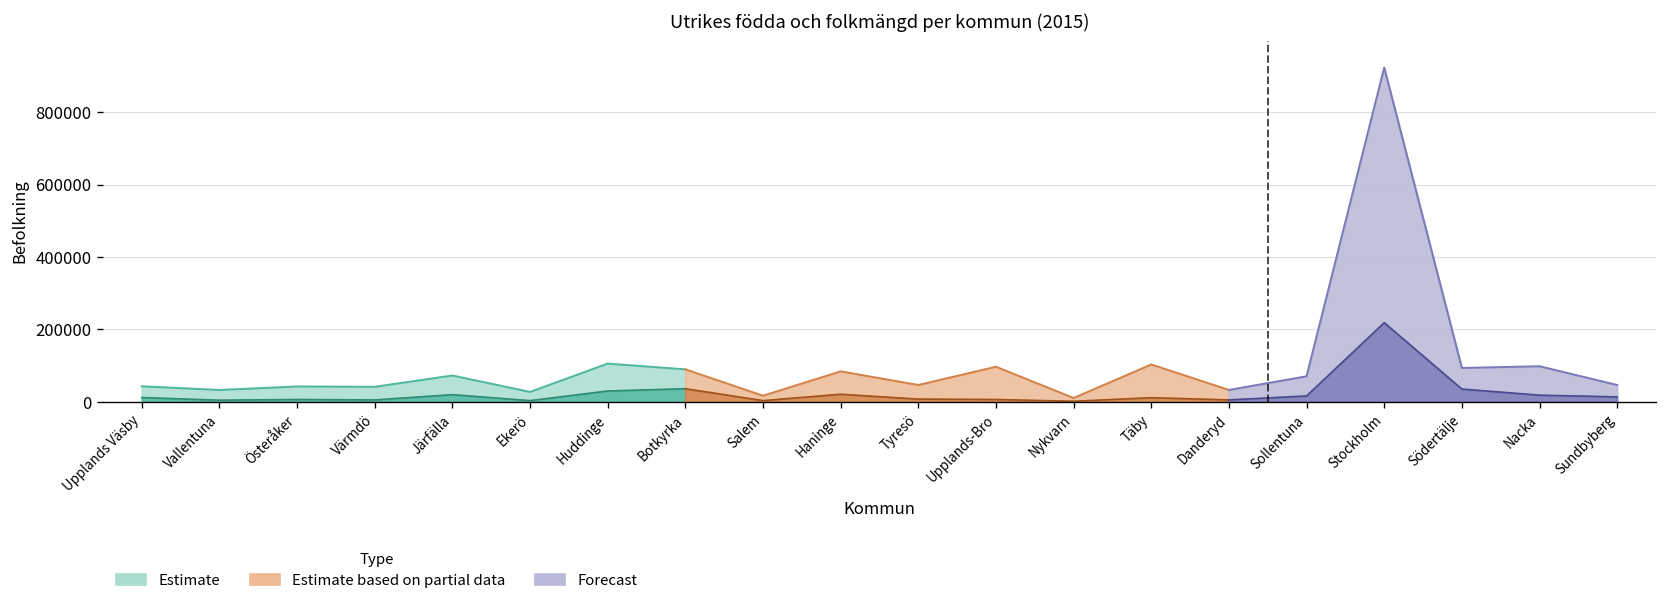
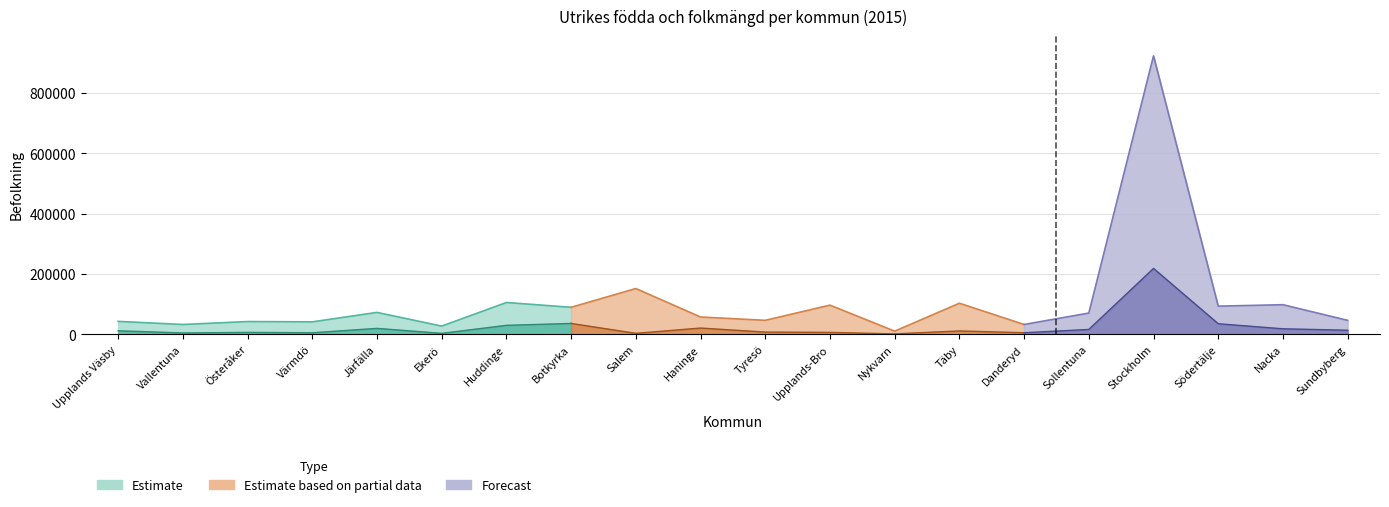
  {
    "Estimate based on partial data": {
-     "Salem": 20000,
-     "Haninge": 80000,
+     "Salem": 150000,
+     "Haninge": 60000,
      "Tyresö": 50000,
      "Upplands-Bro": 100000,
      "Nykvarn": 10000,
      "Täby": 100000
    }
  }
